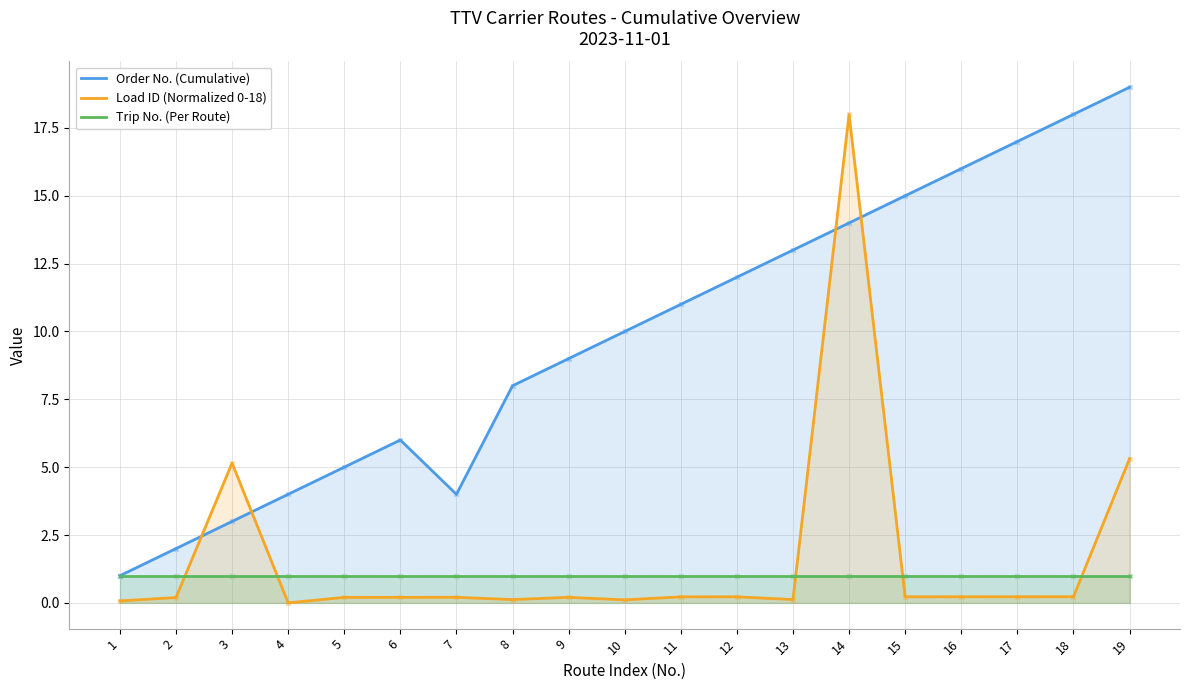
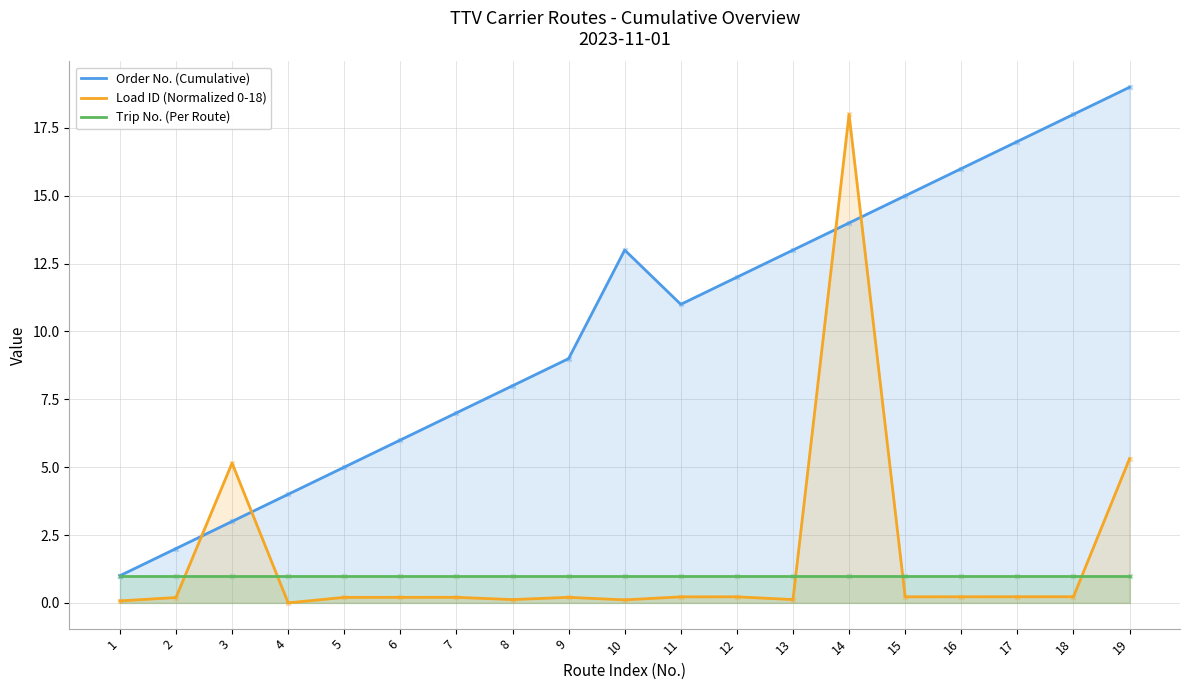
  {
    "Order No. (Cumulative)": {
      "2": 2,
      "3": 3,
      "4": 4,
      "5": 5,
      "6": 6,
-     "7": 4,
+     "7": 7,
      "8": 8,
      "9": 9,
-     "10": 10,
+     "10": 13,
      "11": 11,
      "12": 12,
      "13": 13,
      "14": 14,
      "15": 15,
      "16": 16,
      "17": 17,
      "18": 18,
      "19": 19
    },
    "Load ID (Normalized 0-18)": {
      "1": 0,
      "2": 0.2,
      "3": 5.1,
      "4": 0,
      "5": 0.2,
      "6": 0.2,
      "7": 0.2,
      "8": 0.1,
      "9": 0.2,
      "10": 0.1,
      "11": 0.2,
      "12": 0.2,
      "13": 0.1,
      "14": 18,
      "15": 0.2,
      "16": 0.2,
      "17": 0.2,
      "18": 0.2,
      "19": 5.3
    },
    "Trip No. (Per Route)": {
      "2": 1,
      "3": 1,
      "4": 1,
      "5": 1,
      "6": 1,
      "7": 1,
      "8": 1,
      "9": 1,
      "10": 1,
      "11": 1,
      "12": 1,
      "13": 1,
      "14": 1,
      "15": 1,
      "16": 1,
      "17": 1,
      "18": 1,
      "19": 1
    }
  }
